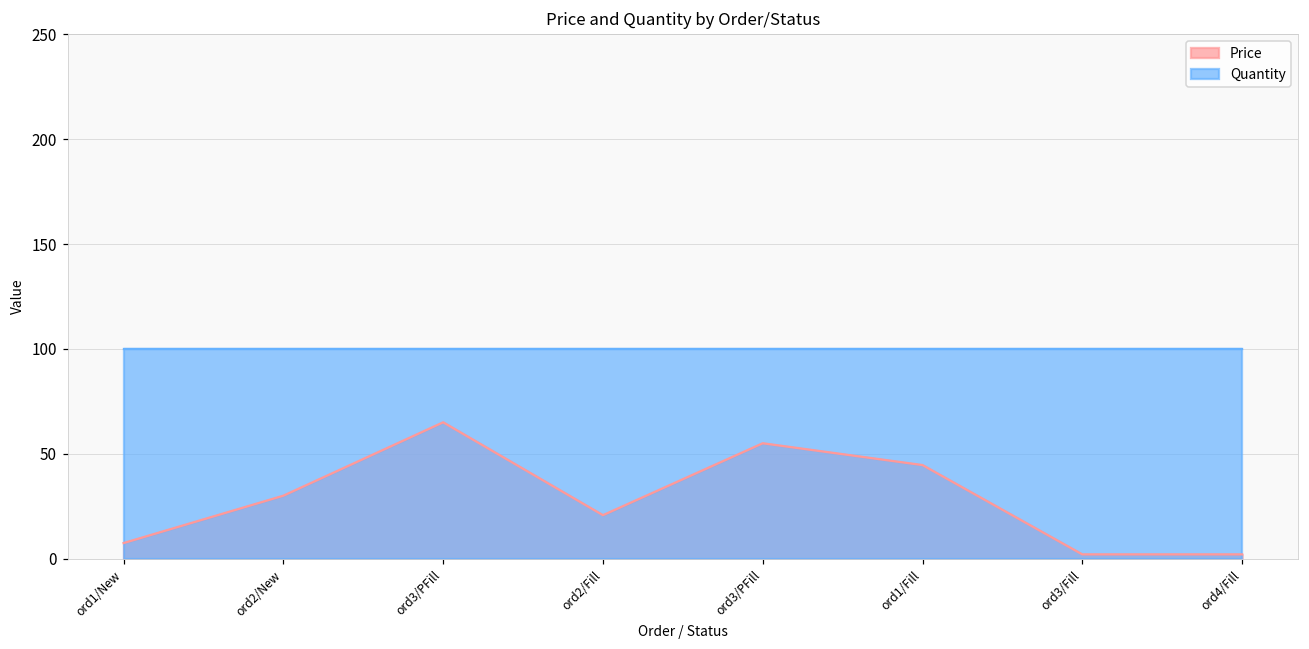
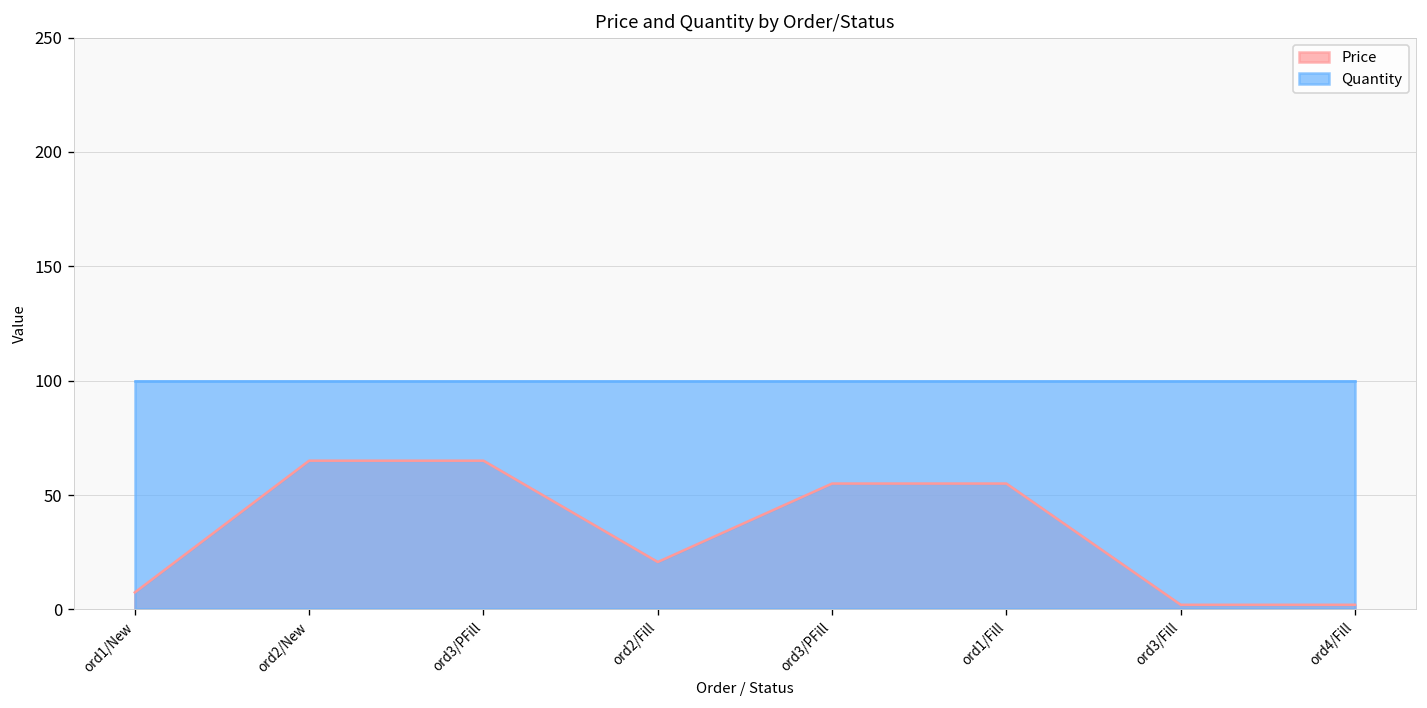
  {
    "Price": {
      "ord1/New": 7,
-     "ord2/New": 30,
+     "ord2/New": 65,
      "ord2/Fill": 21,
-     "ord1/Fill": 45,
+     "ord1/Fill": 55,
      "ord3/Fill": 2,
      "ord4/Fill": 2
    },
    "Quantity": {
      "ord1/New": 100,
      "ord2/New": 100,
      "ord2/Fill": 100,
      "ord1/Fill": 100,
      "ord3/Fill": 100,
      "ord4/Fill": 100
    }
  }
